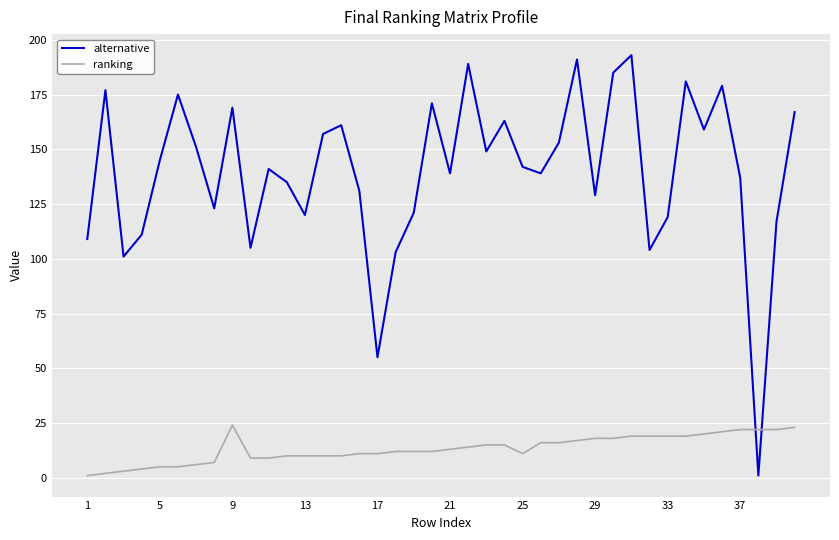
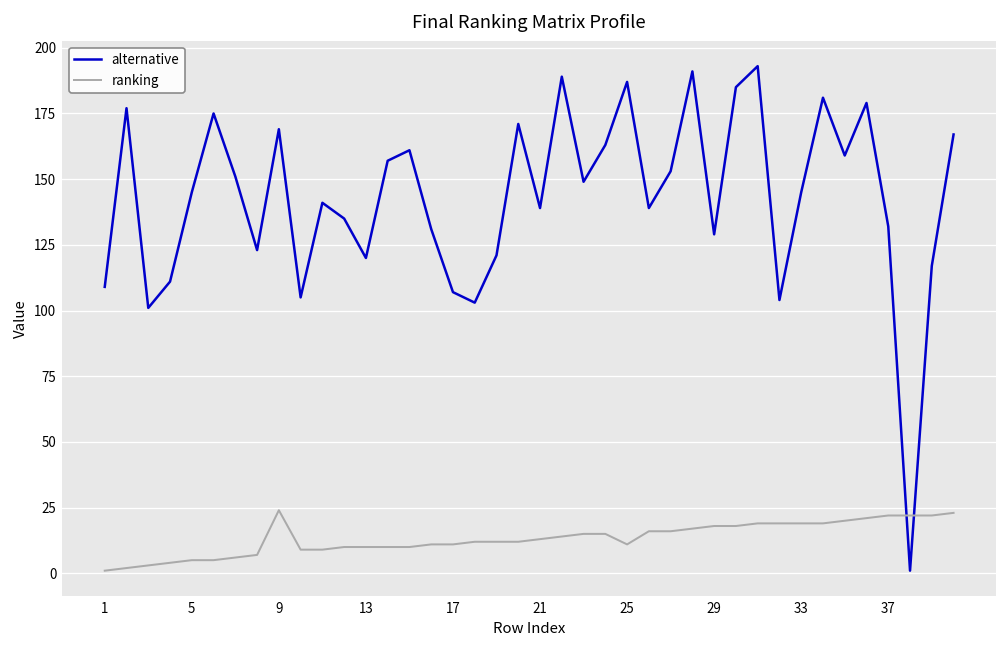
  {
    "alternative": {
      "1": 109,
      "5": 145,
      "9": 169,
      "13": 120,
-     "17": 55,
+     "17": 107,
      "21": 139,
-     "25": 142,
+     "25": 187,
      "29": 129,
-     "33": 119,
-     "37": 137
+     "33": 145,
+     "37": 132
    },
    "ranking": {
      "1": 1,
      "5": 5,
      "9": 24,
      "13": 10,
      "17": 11,
      "21": 13,
      "25": 11,
      "29": 18,
      "33": 19,
      "37": 22
    }
  }
